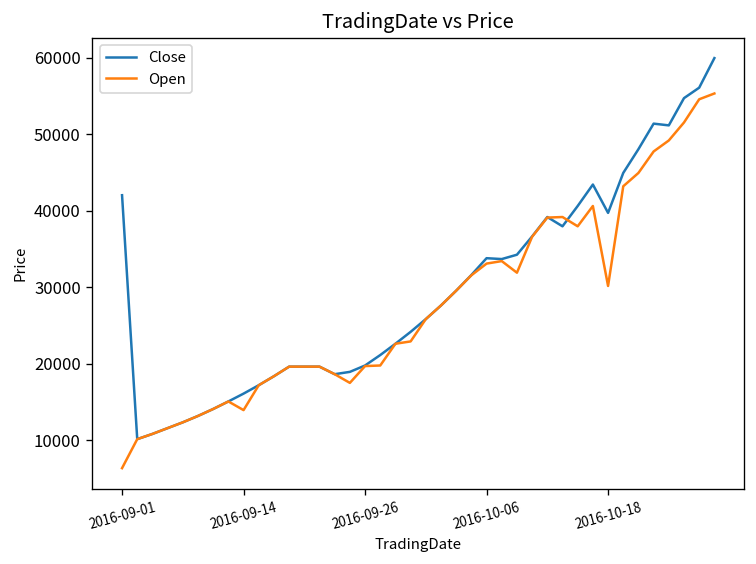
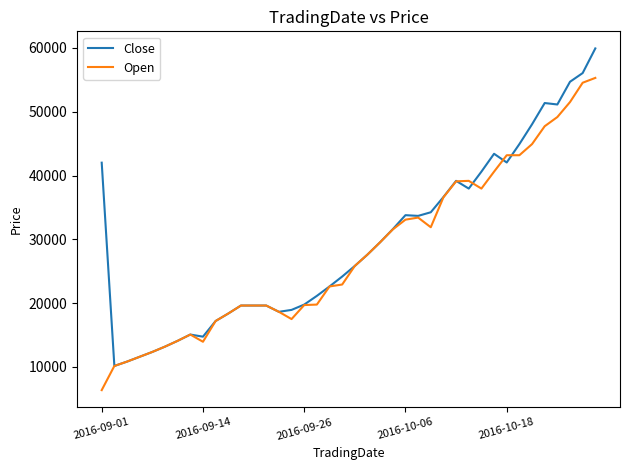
  {
    "Close": {
      "2016-09-01": 42000,
-     "2016-09-14": 16000,
+     "2016-09-14": 15000,
      "2016-10-06": 34000,
-     "2016-10-18": 40000
+     "2016-10-18": 42000
    },
    "Open": {
      "2016-09-01": 6000,
      "2016-09-14": 14000,
      "2016-10-06": 33000,
-     "2016-10-18": 30000
+     "2016-10-18": 43000
    }
  }
